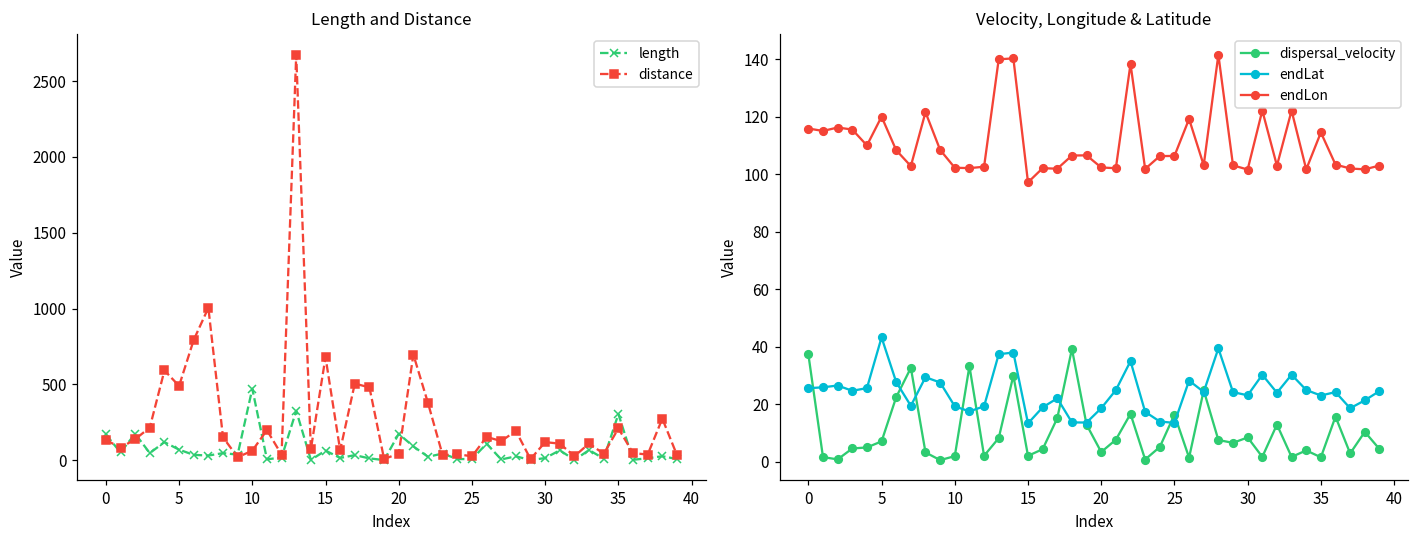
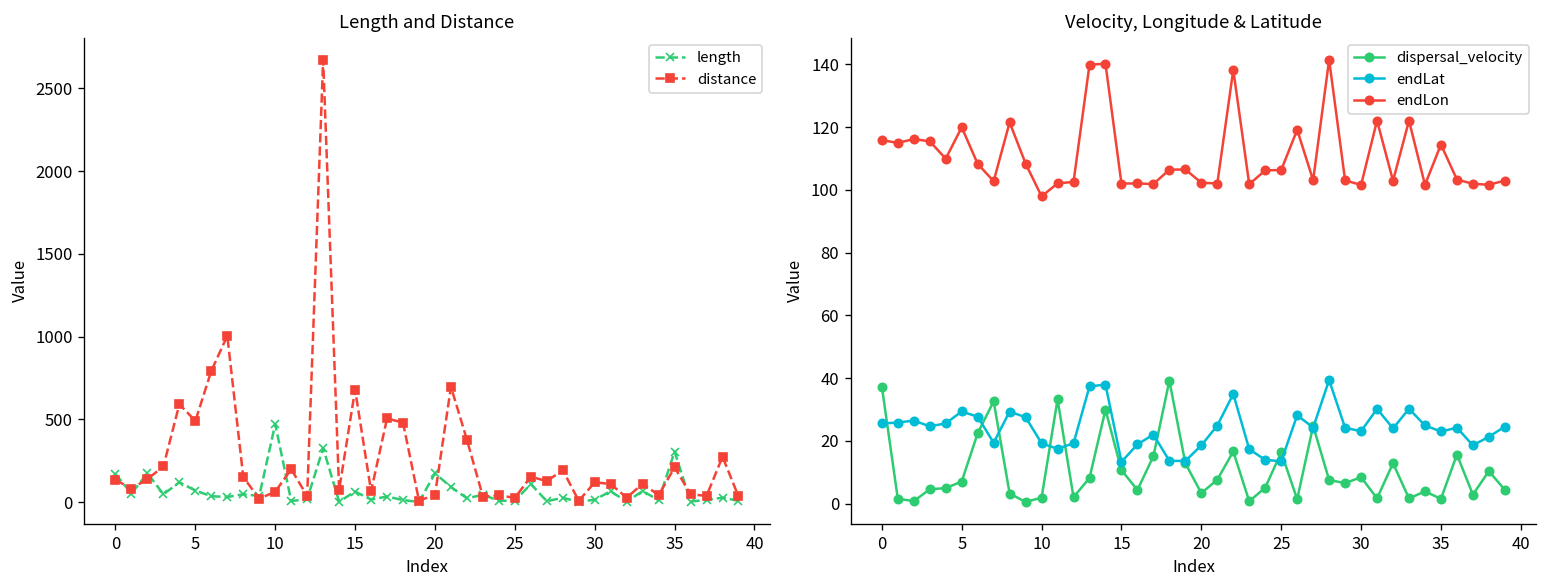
  {
    "Length and Distance": {
      "length": {
        "0": 170,
        "5": 70,
        "10": 470,
        "15": 60,
        "20": 170,
        "30": 10,
        "35": 300
      },
      "distance": {
        "0": 130,
        "5": 490,
        "10": 60,
        "15": 680,
        "20": 40,
        "30": 120,
        "35": 210
      }
    },
    "Velocity, Longitude & Latitude": {
      "dispersal_velocity": {
        "0": 37,
        "5": 7,
        "10": 2,
-       "15": 2,
+       "15": 11,
        "20": 3,
        "25": 16,
        "30": 8,
        "35": 2
      },
      "endLat": {
        "0": 26,
-       "5": 43,
+       "5": 29,
        "10": 19,
        "15": 13,
        "20": 19,
        "25": 13,
        "30": 23,
        "35": 23
      },
      "endLon": {
        "0": 116,
        "5": 120,
-       "10": 102,
-       "15": 97,
+       "10": 98,
+       "15": 102,
        "20": 102,
        "25": 106,
        "30": 102,
        "35": 114
      }
    }
  }
